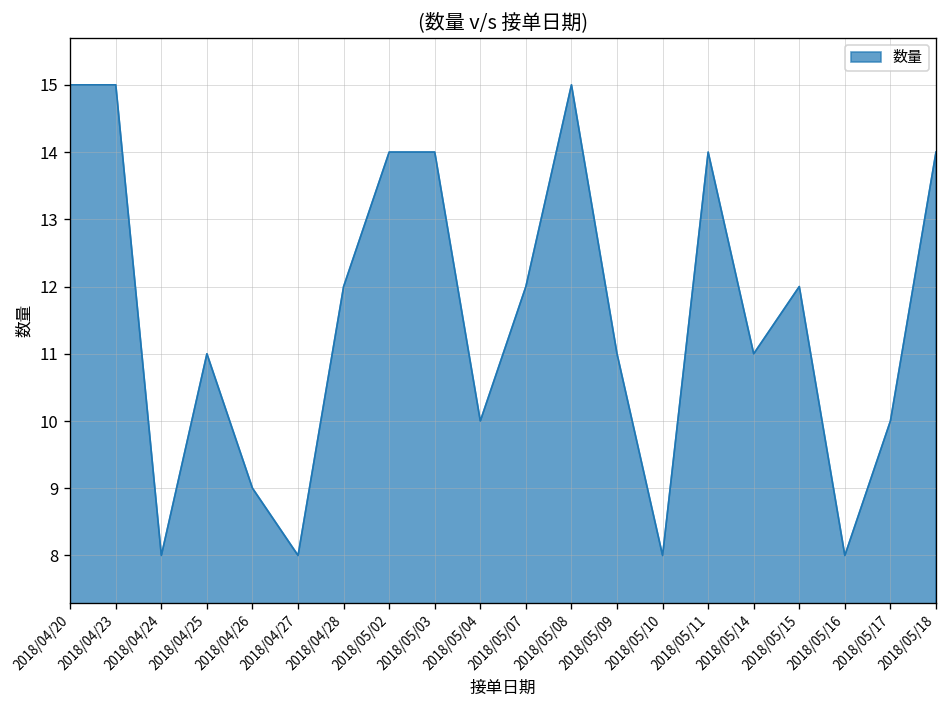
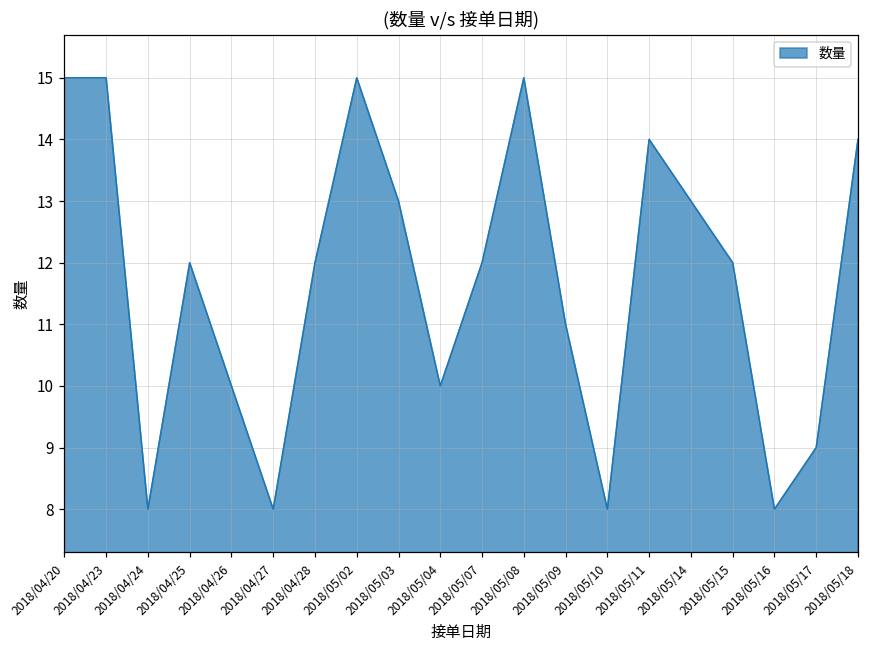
  {
    "2018/04/20": 15,
    "2018/04/23": 15,
    "2018/04/24": 8,
-   "2018/04/25": 11,
-   "2018/04/26": 9,
+   "2018/04/25": 12,
+   "2018/04/26": 10,
    "2018/04/27": 8,
    "2018/04/28": 12,
-   "2018/05/02": 14,
-   "2018/05/03": 14,
+   "2018/05/02": 15,
+   "2018/05/03": 13,
    "2018/05/04": 10,
    "2018/05/07": 12,
    "2018/05/08": 15,
    "2018/05/09": 11,
    "2018/05/10": 8,
    "2018/05/11": 14,
-   "2018/05/14": 11,
+   "2018/05/14": 13,
    "2018/05/15": 12,
    "2018/05/16": 8,
-   "2018/05/17": 10,
+   "2018/05/17": 9,
    "2018/05/18": 14
  }
